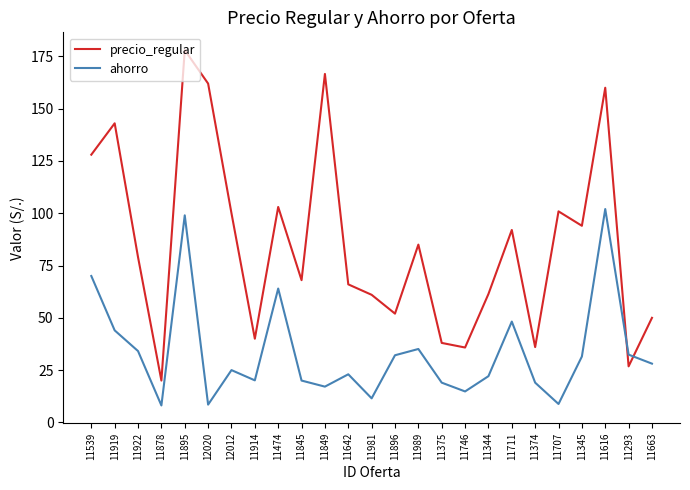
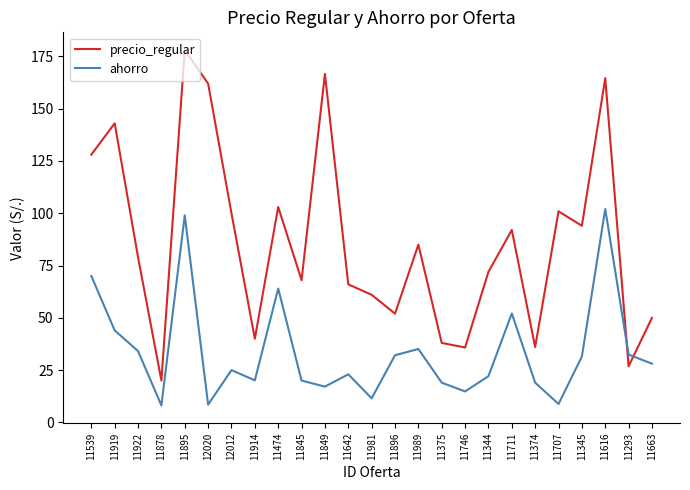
  {
    "precio_regular": {
      "11539": 128,
      "11919": 143,
      "11922": 79,
      "11878": 20,
      "12020": 162,
      "12012": 100,
      "11914": 40,
      "11474": 103,
      "11845": 68,
      "11849": 167,
      "11642": 66,
      "11981": 61,
      "11896": 52,
      "11989": 85,
      "11375": 38,
      "11746": 36,
-     "11344": 61,
+     "11344": 72,
      "11711": 92,
      "11374": 36,
      "11707": 101,
      "11345": 94,
-     "11616": 160,
+     "11616": 165,
      "11293": 27,
      "11663": 50
    },
    "ahorro": {
      "11539": 70,
      "11919": 44,
      "11922": 34,
      "11878": 8,
      "11895": 99,
      "12020": 9,
      "12012": 25,
      "11914": 20,
      "11474": 64,
      "11845": 20,
      "11849": 17,
      "11642": 23,
      "11981": 12,
      "11896": 32,
      "11989": 35,
      "11375": 19,
      "11746": 15,
      "11344": 22,
-     "11711": 48,
+     "11711": 52,
      "11374": 19,
      "11707": 9,
      "11345": 32,
      "11616": 102,
      "11293": 32,
      "11663": 28
    }
  }
